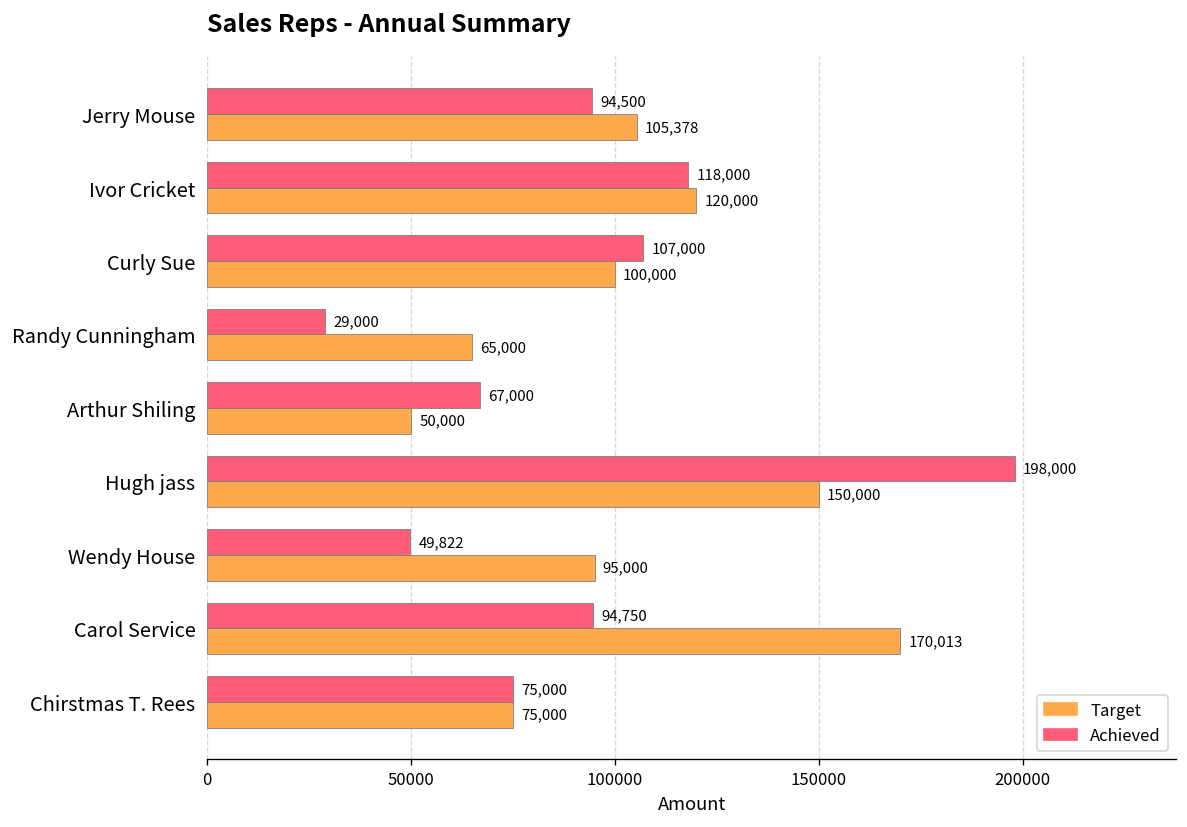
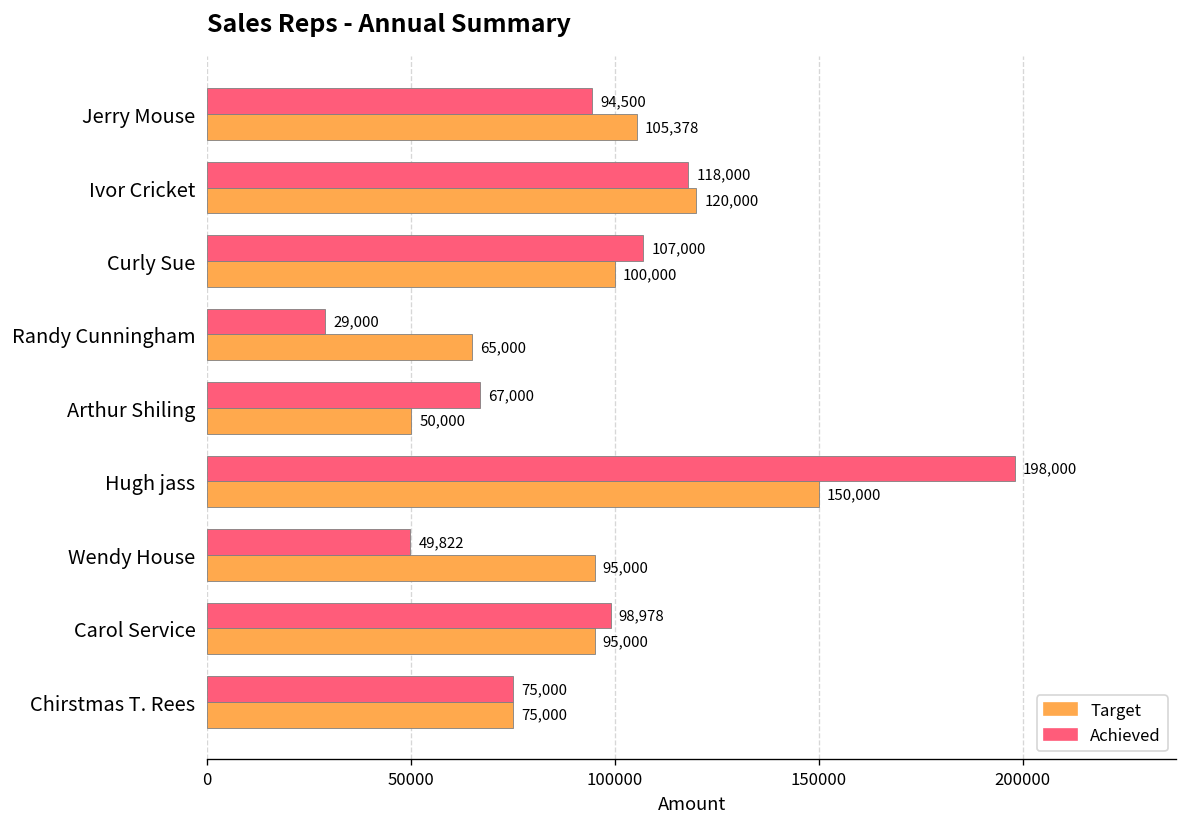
  {
    "Target": {
      "Jerry Mouse": "105,378",
      "Ivor Cricket": "120,000",
      "Curly Sue": "100,000",
      "Randy Cunningham": "65,000",
      "Arthur Shiling": "50,000",
      "Hugh jass": "150,000",
      "Wendy House": "95,000",
-     "Carol Service": "170,013",
+     "Carol Service": "95,000",
      "Chirstmas T. Rees": "75,000"
    },
    "Achieved": {
      "Jerry Mouse": "94,500",
      "Ivor Cricket": "118,000",
      "Curly Sue": "107,000",
      "Randy Cunningham": "29,000",
      "Arthur Shiling": "67,000",
      "Hugh jass": "198,000",
      "Wendy House": "49,822",
-     "Carol Service": "94,750",
+     "Carol Service": "98,978",
      "Chirstmas T. Rees": "75,000"
    }
  }
